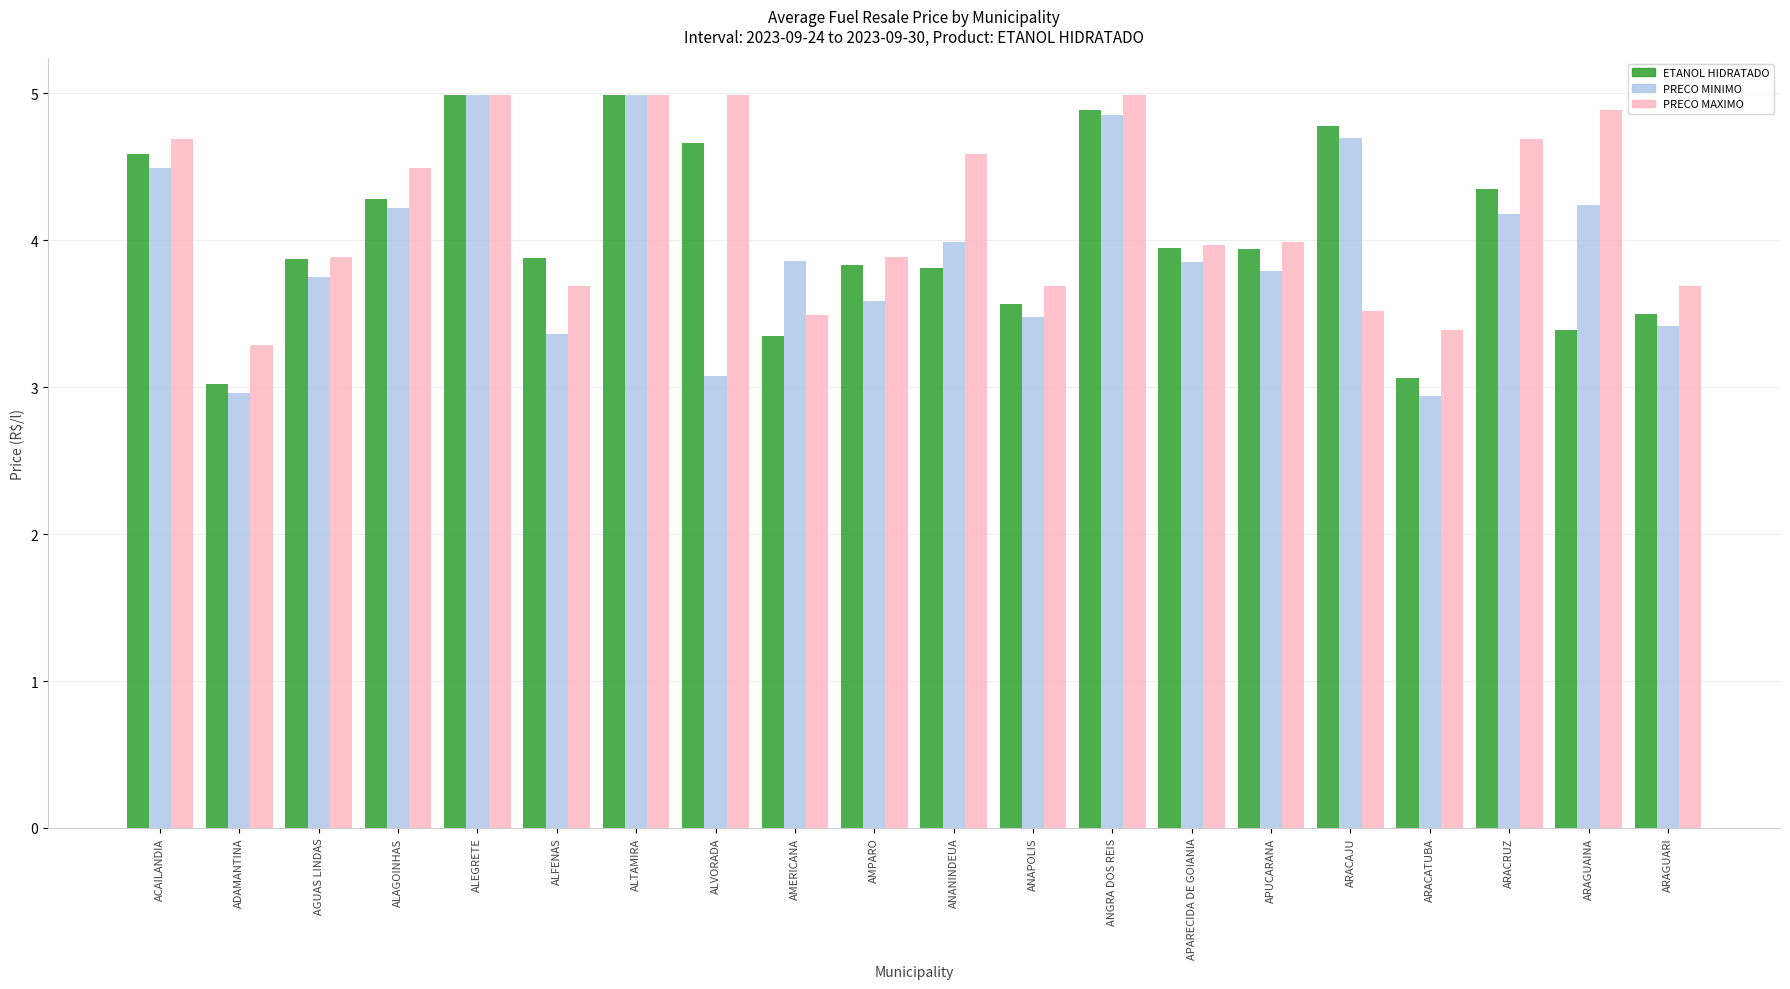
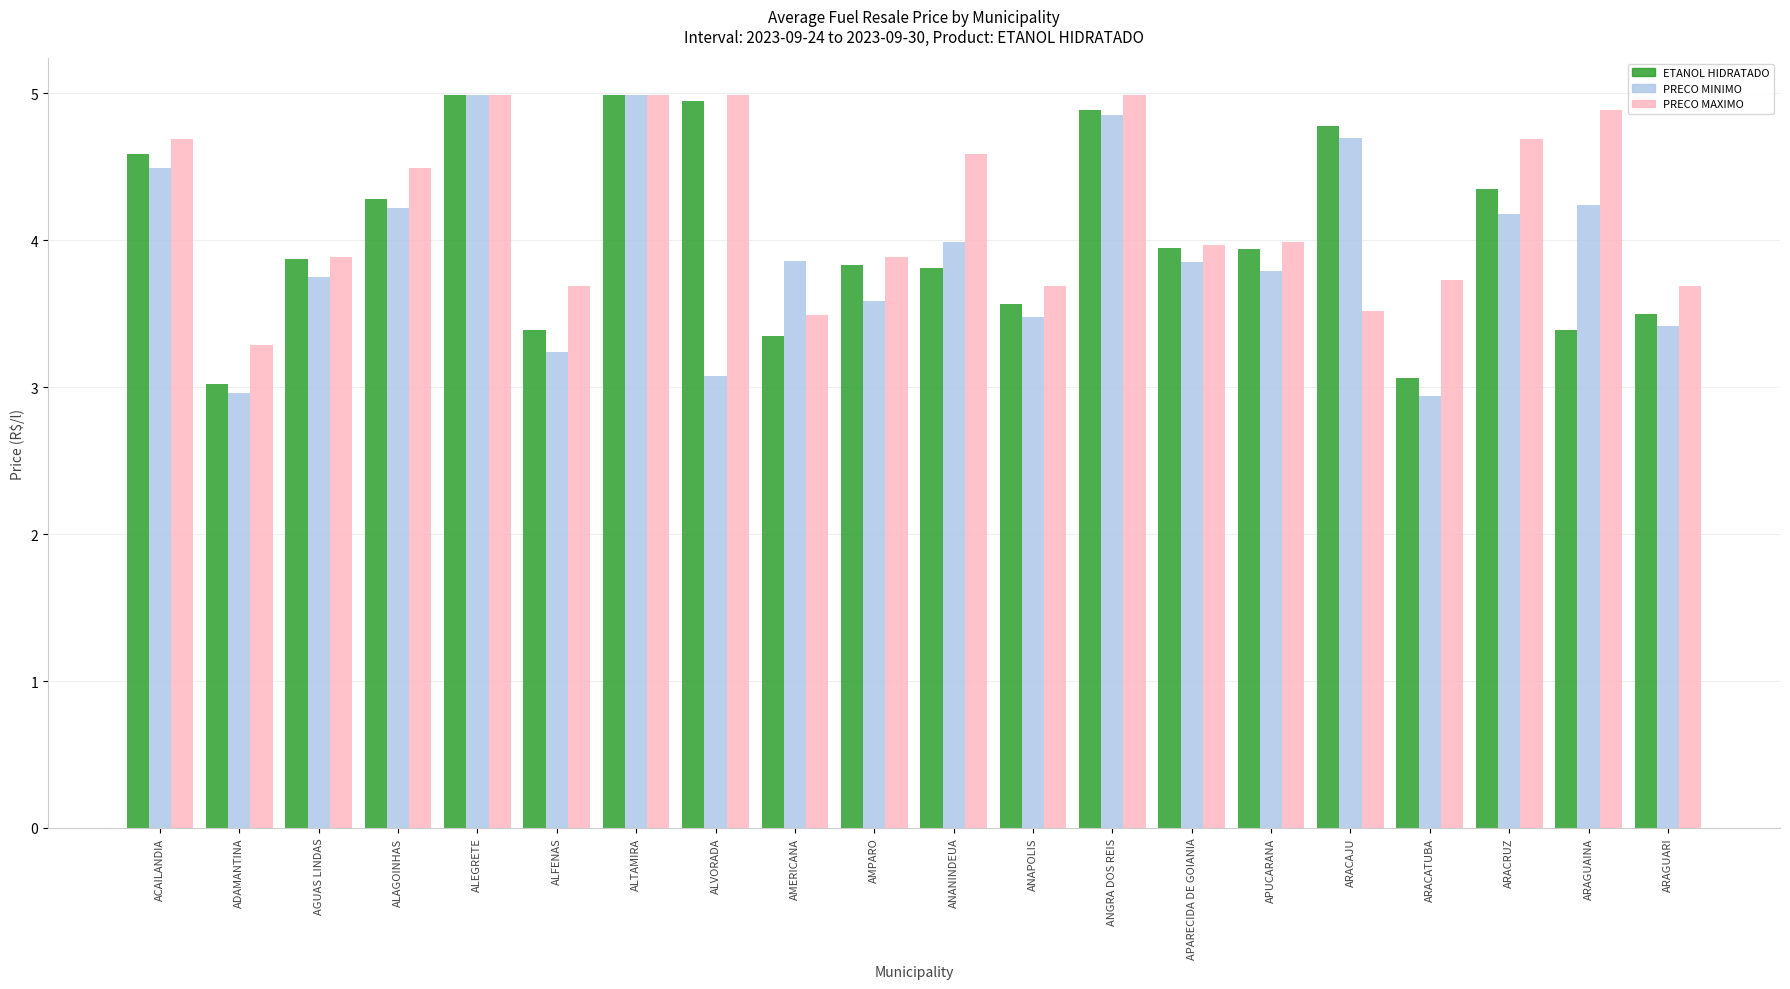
  {
    "ETANOL HIDRATADO": {
      "ACAILANDIA": 4.59,
      "ADAMANTINA": 3.02,
      "AGUAS LINDAS": 3.87,
      "ALAGOINHAS": 4.28,
      "ALEGRETE": 4.99,
-     "ALFENAS": 3.88,
+     "ALFENAS": 3.39,
      "ALTAMIRA": 4.99,
-     "ALVORADA": 4.66,
+     "ALVORADA": 4.95,
      "AMERICANA": 3.35,
      "AMPARO": 3.83,
      "ANANINDEUA": 3.81,
      "ANAPOLIS": 3.57,
      "ANGRA DOS REIS": 4.89,
      "APARECIDA DE GOIANIA": 3.95,
      "APUCARANA": 3.94,
      "ARACAJU": 4.78,
      "ARACATUBA": 3.06,
      "ARACRUZ": 4.35,
      "ARAGUAINA": 3.39,
      "ARAGUARI": 3.50
    },
    "PRECO MINIMO": {
      "ACAILANDIA": 4.49,
      "ADAMANTINA": 2.96,
      "AGUAS LINDAS": 3.75,
      "ALAGOINHAS": 4.22,
      "ALEGRETE": 4.99,
-     "ALFENAS": 3.36,
+     "ALFENAS": 3.24,
      "ALTAMIRA": 4.99,
      "ALVORADA": 3.08,
      "AMERICANA": 3.86,
      "AMPARO": 3.59,
      "ANANINDEUA": 3.99,
      "ANAPOLIS": 3.48,
      "ANGRA DOS REIS": 4.85,
      "APARECIDA DE GOIANIA": 3.85,
      "APUCARANA": 3.79,
      "ARACAJU": 4.70,
      "ARACATUBA": 2.94,
      "ARACRUZ": 4.18,
      "ARAGUAINA": 4.24,
      "ARAGUARI": 3.42
    },
    "PRECO MAXIMO": {
      "ACAILANDIA": 4.69,
      "ADAMANTINA": 3.29,
      "AGUAS LINDAS": 3.89,
      "ALAGOINHAS": 4.49,
      "ALEGRETE": 4.99,
      "ALFENAS": 3.69,
      "ALTAMIRA": 4.99,
      "ALVORADA": 4.99,
      "AMERICANA": 3.49,
      "AMPARO": 3.89,
      "ANANINDEUA": 4.59,
      "ANAPOLIS": 3.69,
      "ANGRA DOS REIS": 4.99,
      "APARECIDA DE GOIANIA": 3.97,
      "APUCARANA": 3.99,
      "ARACAJU": 3.52,
-     "ARACATUBA": 3.39,
+     "ARACATUBA": 3.73,
      "ARACRUZ": 4.69,
      "ARAGUAINA": 4.89,
      "ARAGUARI": 3.69
    }
  }
